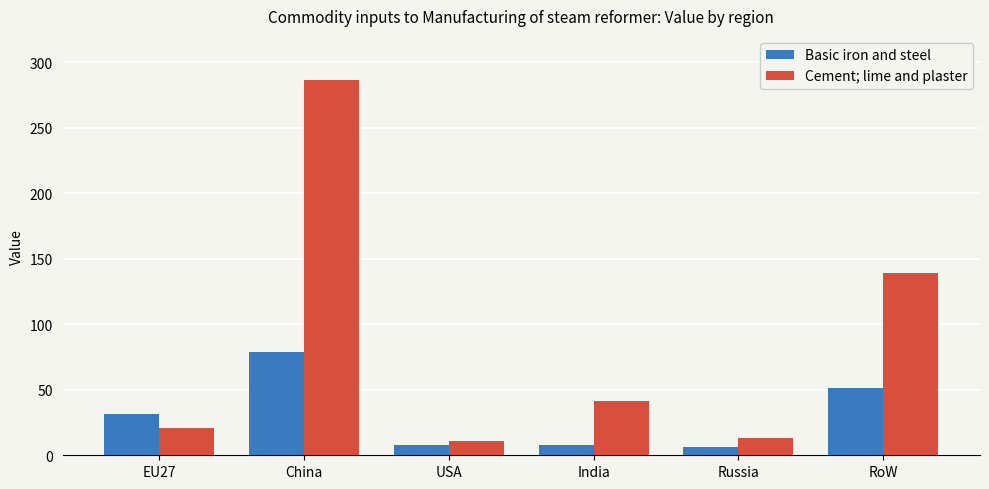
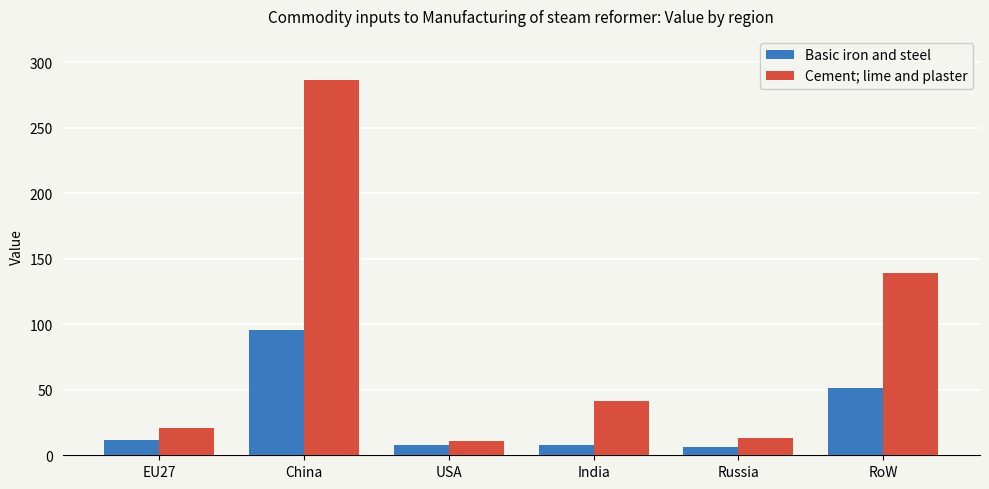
  {
    "Basic iron and steel": {
-     "EU27": 32,
-     "China": 79,
+     "EU27": 12,
+     "China": 96,
      "USA": 8,
      "India": 8,
      "Russia": 7,
      "RoW": 51
    },
    "Cement; lime and plaster": {
      "EU27": 21,
      "China": 286,
      "USA": 11,
      "India": 41,
      "Russia": 13,
      "RoW": 139
    }
  }
